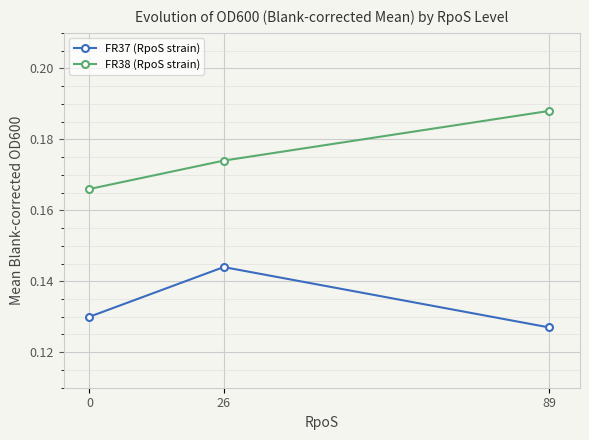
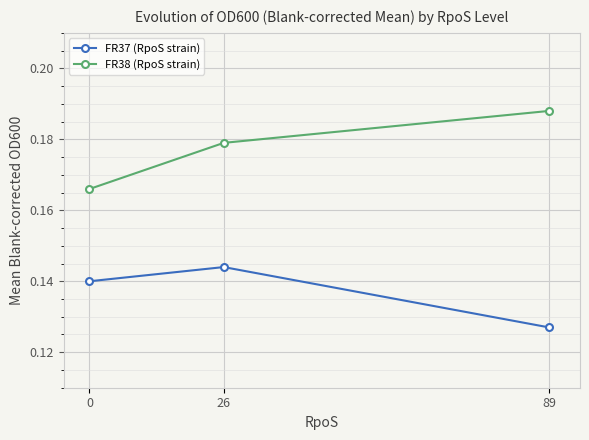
  {
    "FR37 (RpoS strain)": {
-     "0": 0.13,
+     "0": 0.14,
      "26": 0.144,
      "89": 0.127
    },
    "FR38 (RpoS strain)": {
      "0": 0.166,
-     "26": 0.174,
+     "26": 0.179,
      "89": 0.188
    }
  }
